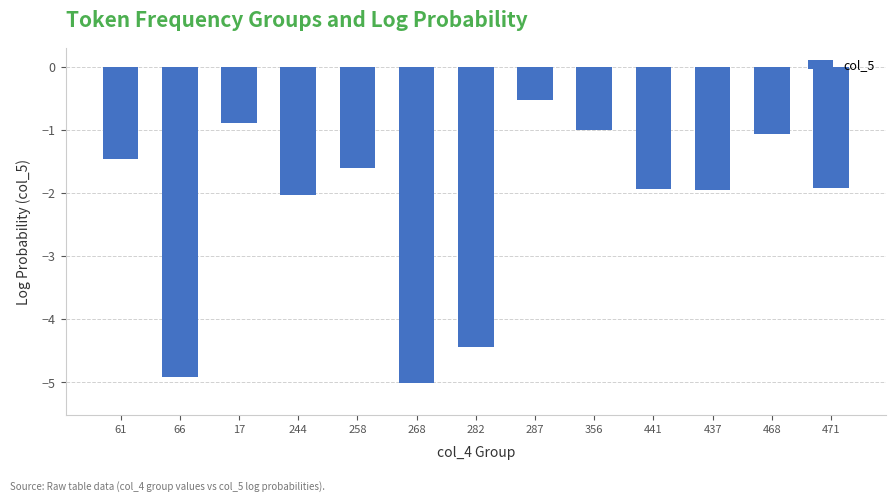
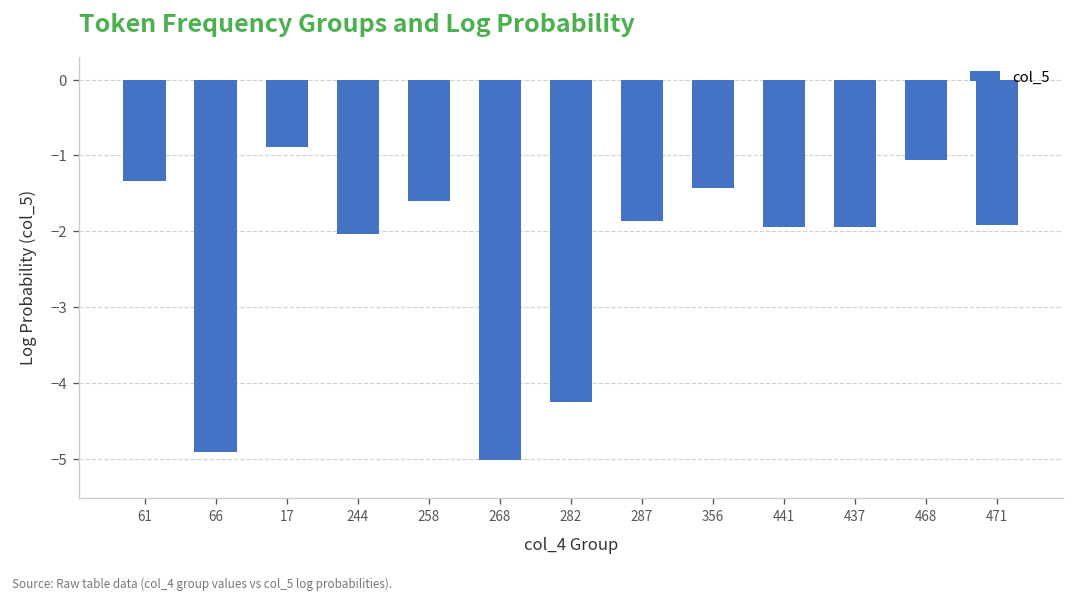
  {
-   "61": -1.5,
+   "61": -1.3,
    "66": -4.9,
    "17": -0.9,
    "244": -2.0,
    "258": -1.6,
    "268": -5.0,
-   "282": -4.4,
-   "287": -0.5,
-   "356": -1.0,
+   "282": -4.3,
+   "287": -1.9,
+   "356": -1.4,
    "441": -1.9,
    "437": -2.0,
    "468": -1.1,
    "471": -1.9
  }
